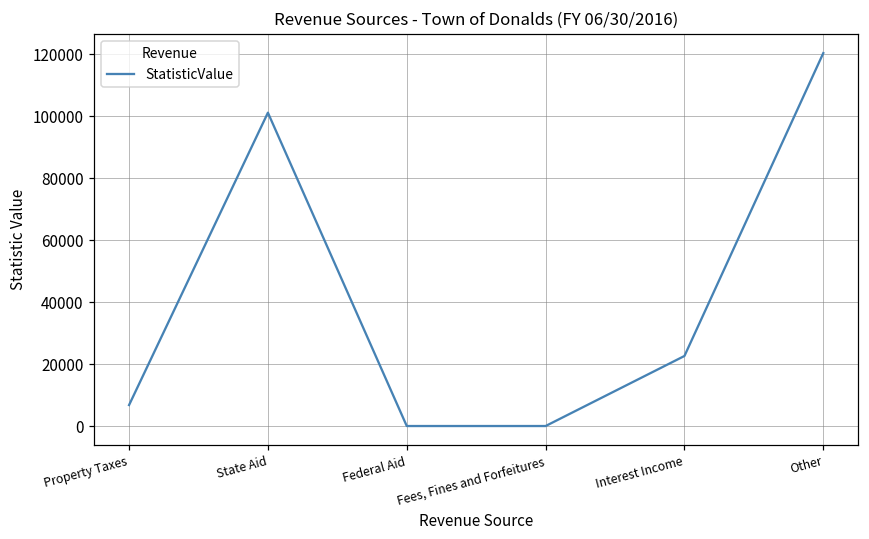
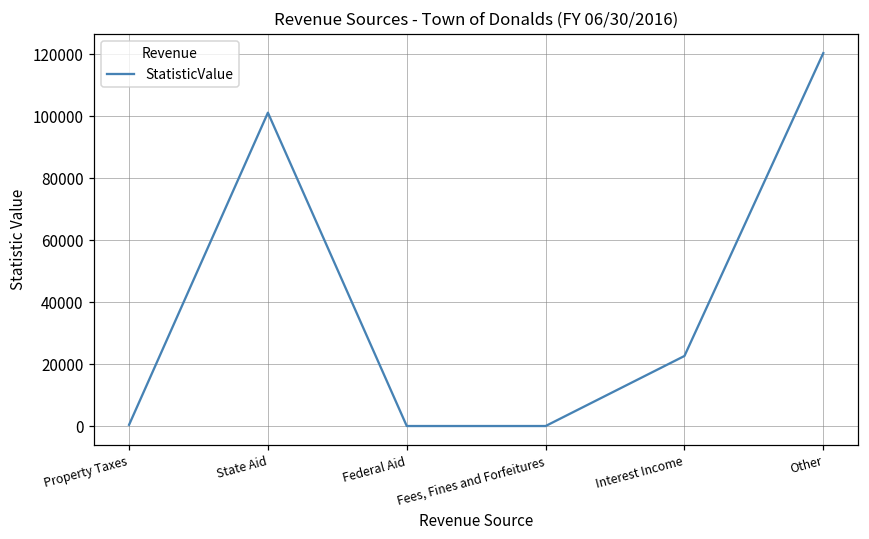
  {
-   "Property Taxes": 7000,
+   "Property Taxes": 0,
    "State Aid": 101000,
    "Federal Aid": 0,
    "Fees, Fines and Forfeitures": 0,
    "Interest Income": 23000,
    "Other": 120000
  }
